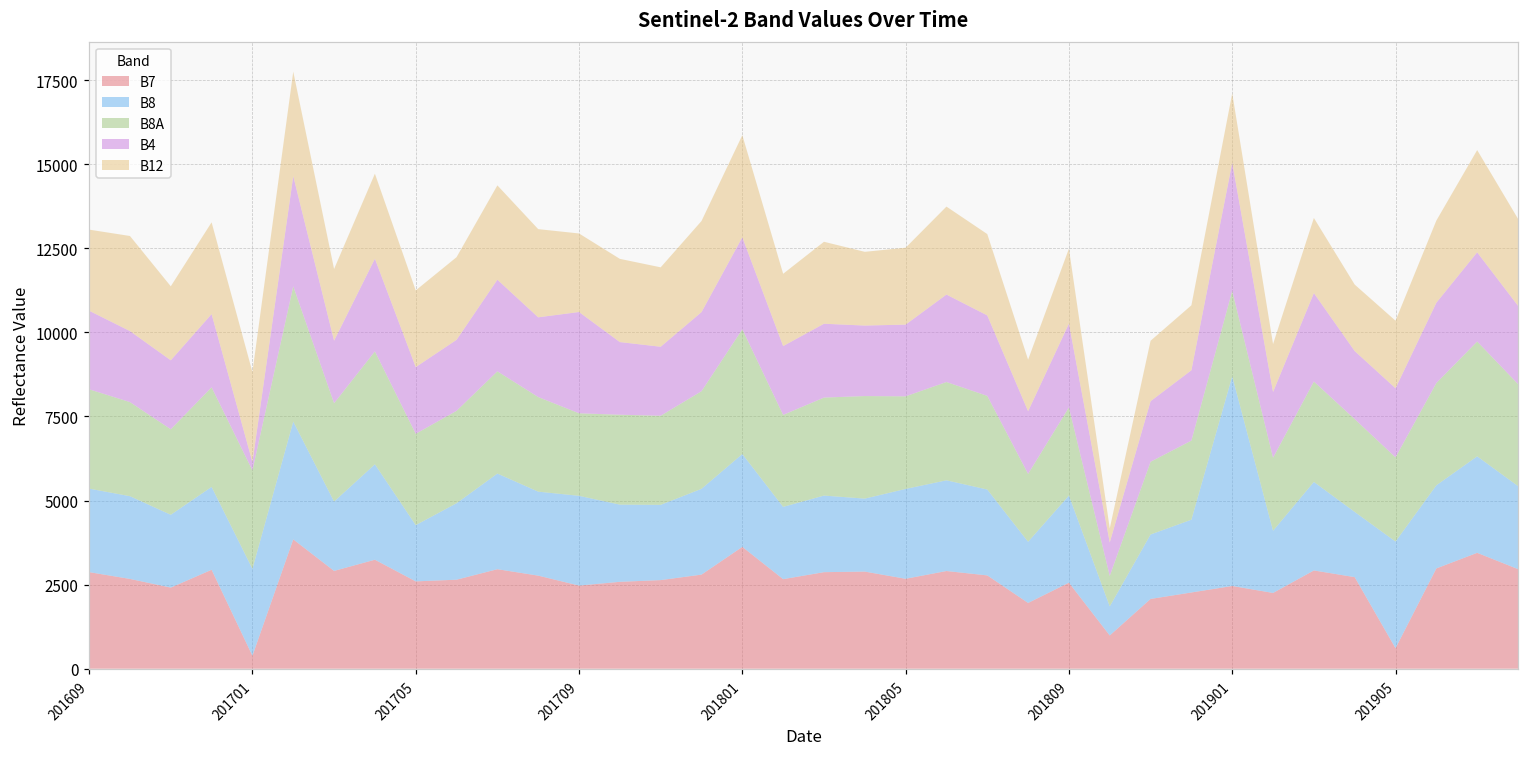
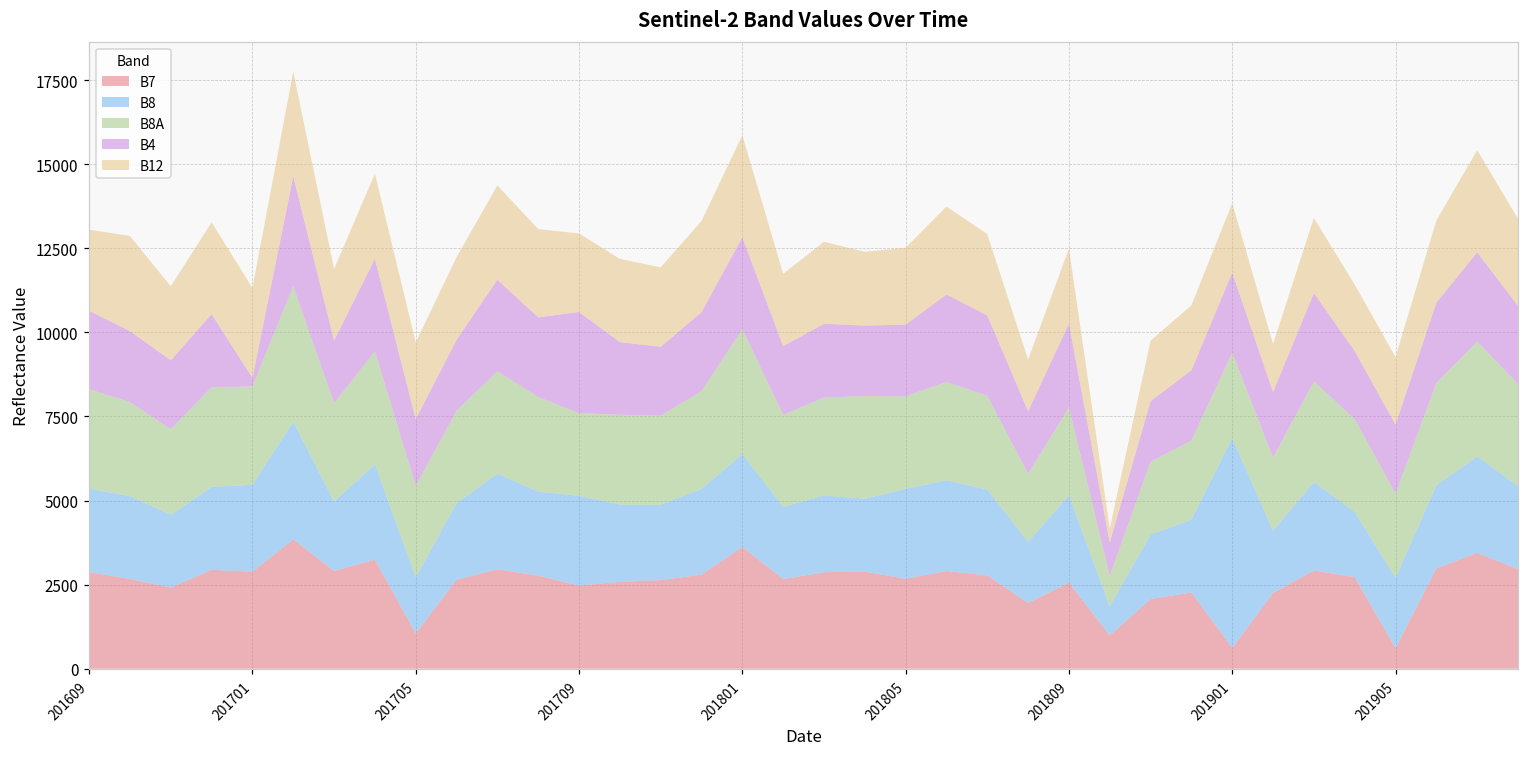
  {
    "B7": {
      "201609": 2900,
-     "201701": 400,
-     "201705": 2600,
+     "201701": 2900,
+     "201705": 1100,
      "201709": 2500,
      "201801": 3600,
      "201805": 2700,
      "201809": 2600,
-     "201901": 2500,
+     "201901": 600,
      "201905": 600
    },
    "B8": {
      "201609": 2500,
      "201701": 2600,
      "201705": 1700,
      "201709": 2700,
      "201801": 2800,
      "201805": 2700,
      "201809": 2600,
      "201901": 6200,
-     "201905": 3200
+     "201905": 2100
    },
    "B4": {
      "201609": 2300,
      "201701": 200,
      "201705": 2000,
      "201709": 3000,
      "201801": 2700,
      "201805": 2100,
      "201809": 2500,
-     "201901": 3800,
+     "201901": 2400,
      "201905": 2100
    }
  }
